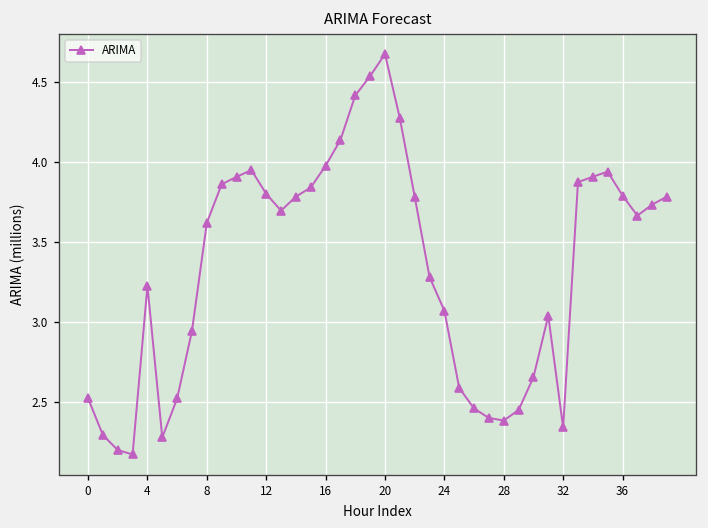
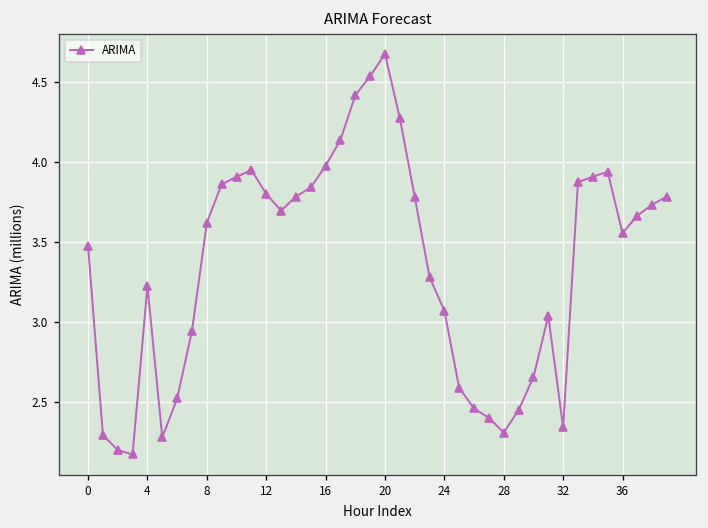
  {
-   "0": 2.52,
+   "0": 3.48,
    "4": 3.23,
    "8": 3.62,
    "12": 3.80,
    "16": 3.98,
    "20": 4.68,
    "24": 3.07,
-   "28": 2.38,
+   "28": 2.31,
    "32": 2.34,
-   "36": 3.79
+   "36": 3.56
  }
